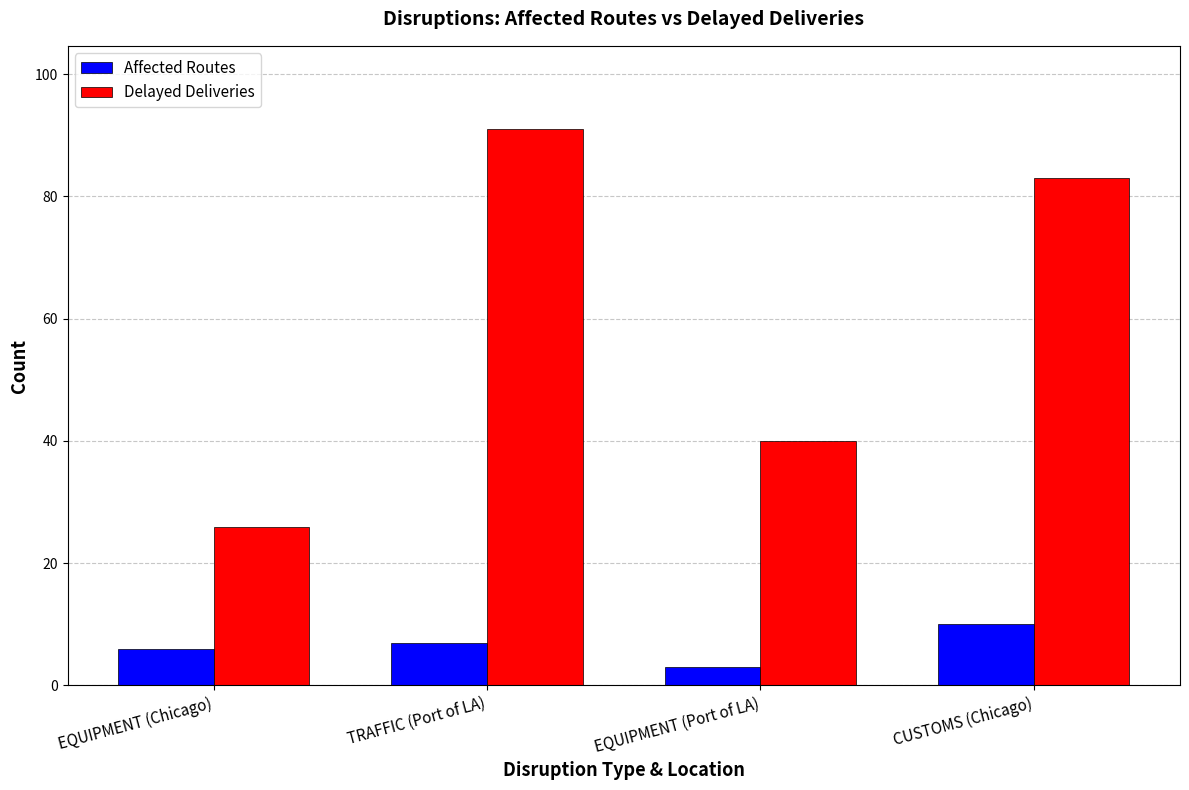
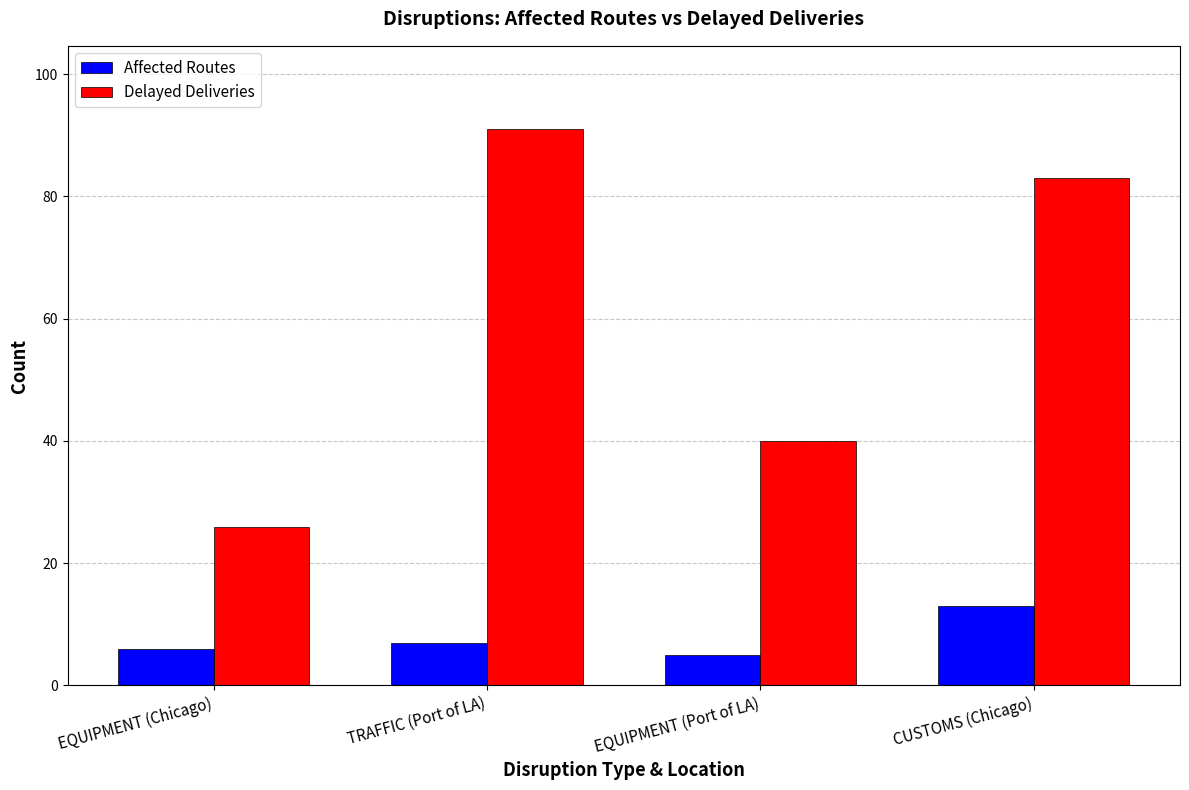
  {
    "Affected Routes": {
      "EQUIPMENT (Chicago)": 6,
      "TRAFFIC (Port of LA)": 7,
-     "EQUIPMENT (Port of LA)": 3,
-     "CUSTOMS (Chicago)": 10
+     "EQUIPMENT (Port of LA)": 5,
+     "CUSTOMS (Chicago)": 13
    },
    "Delayed Deliveries": {
      "EQUIPMENT (Chicago)": 26,
      "TRAFFIC (Port of LA)": 91,
      "EQUIPMENT (Port of LA)": 40,
      "CUSTOMS (Chicago)": 83
    }
  }
